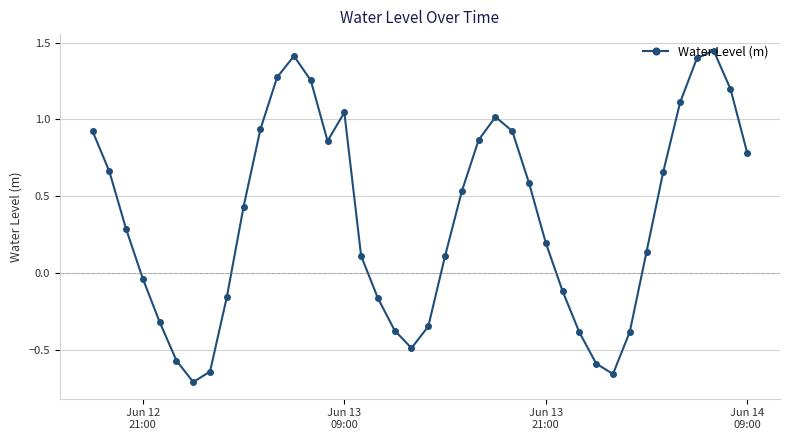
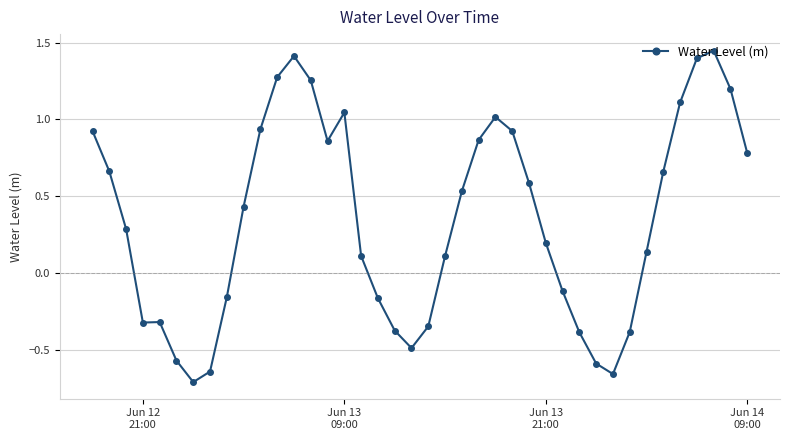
  {
-   "Jun 12 21:00": -0.04,
+   "Jun 12 21:00": -0.32,
    "Jun 13 09:00": 1.05,
    "Jun 13 21:00": 0.20,
    "Jun 14 09:00": 0.78
  }
